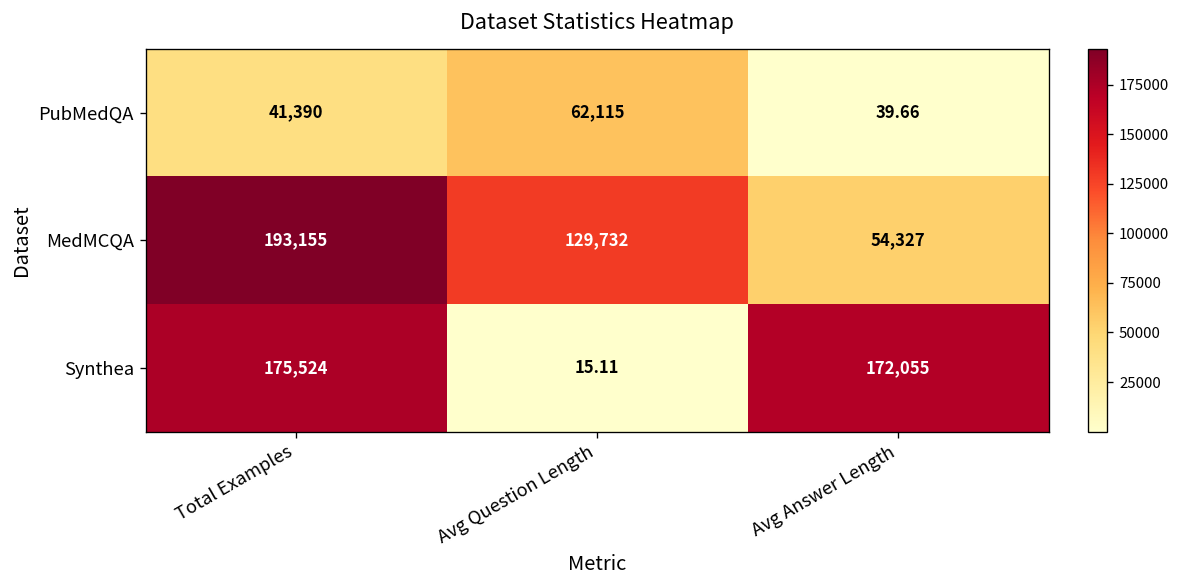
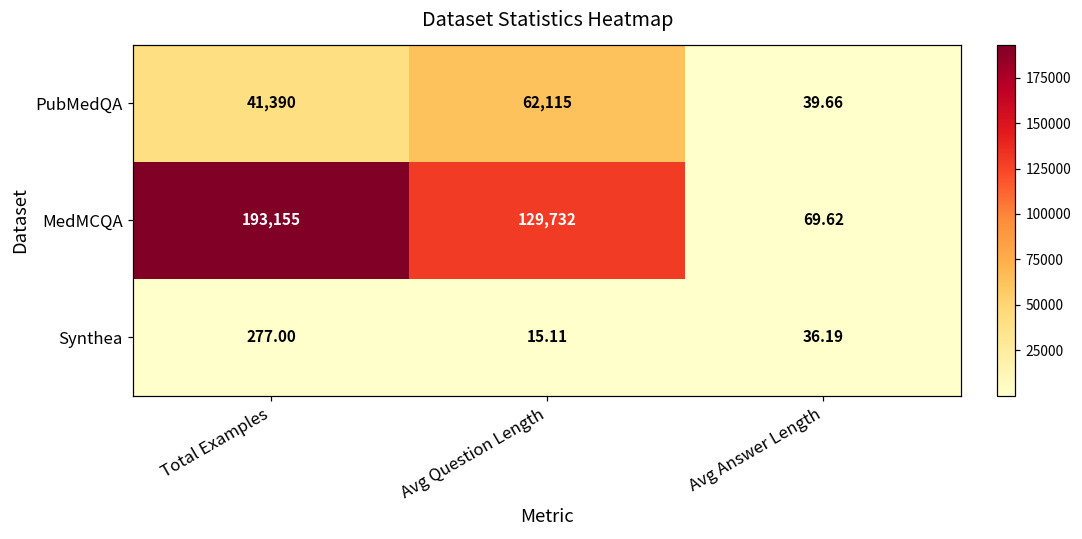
  {
    "PubMedQA": {
      "Total Examples": "41,390",
      "Avg Question Length": "62,115",
      "Avg Answer Length": "39.66"
    },
    "MedMCQA": {
      "Total Examples": "193,155",
      "Avg Question Length": "129,732",
-     "Avg Answer Length": "54,327"
+     "Avg Answer Length": "69.62"
    },
    "Synthea": {
-     "Total Examples": "175,524",
+     "Total Examples": "277.00",
      "Avg Question Length": "15.11",
-     "Avg Answer Length": "172,055"
+     "Avg Answer Length": "36.19"
    }
  }
